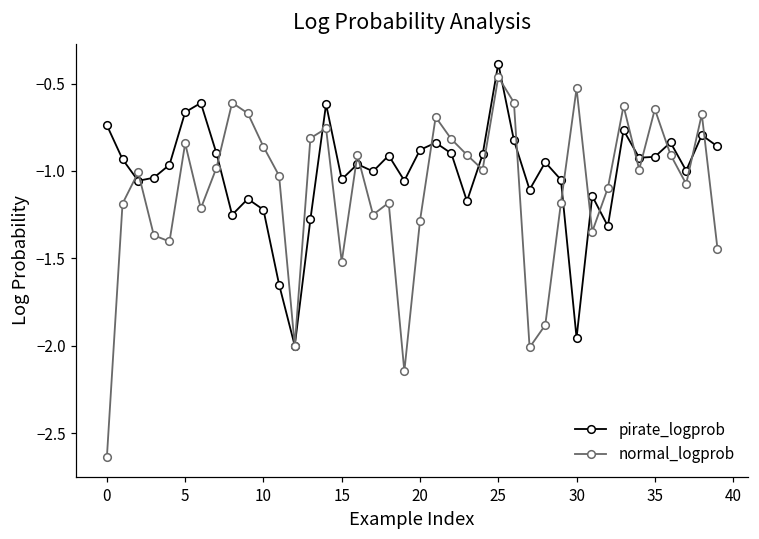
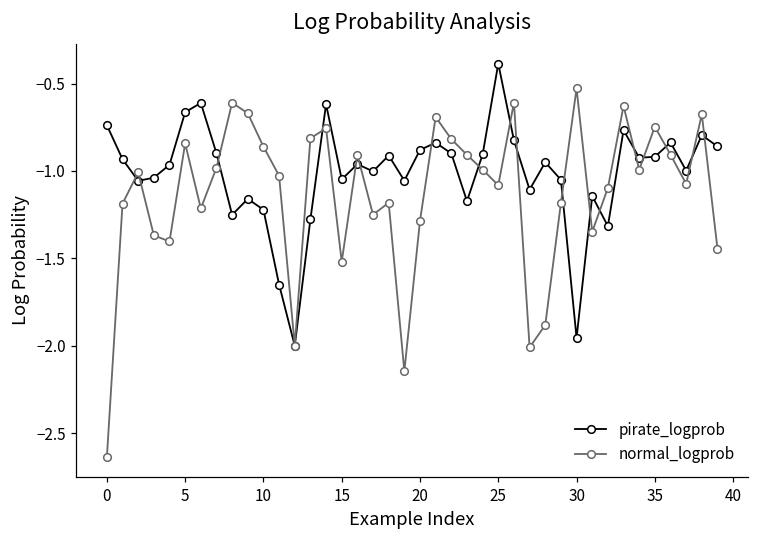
  {
    "pirate_logprob": {
      "0": -0.74,
      "5": -0.66,
      "10": -1.22,
      "15": -1.05,
      "20": -0.88,
      "25": -0.39,
      "30": -1.96,
      "35": -0.92
    },
    "normal_logprob": {
      "0": -2.64,
      "5": -0.84,
      "10": -0.86,
      "15": -1.52,
      "20": -1.28,
-     "25": -0.46,
+     "25": -1.08,
      "30": -0.53,
-     "35": -0.65
+     "35": -0.75
    }
  }
